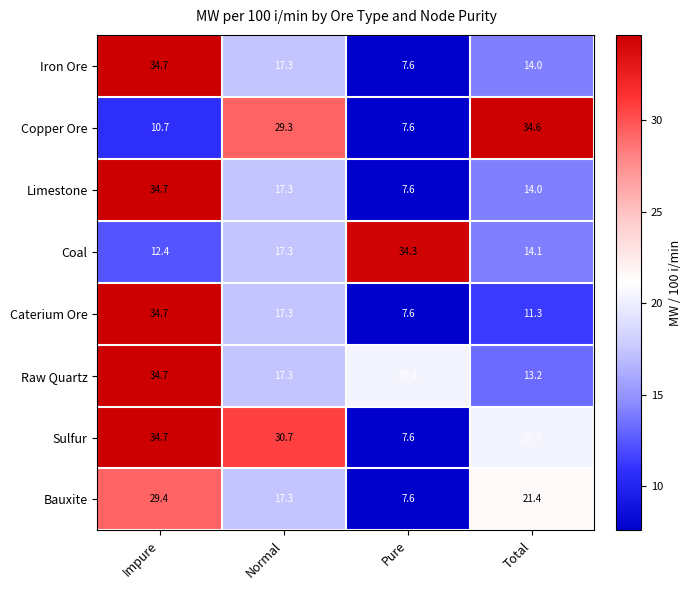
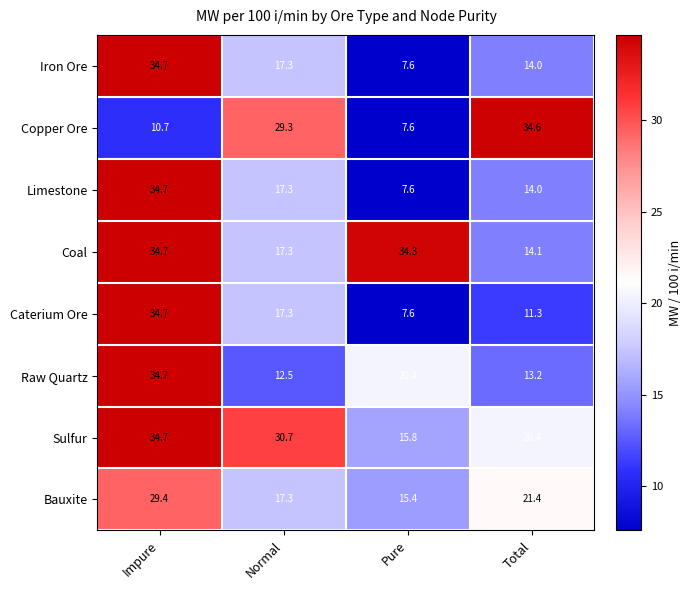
  {
    "Iron Ore": {
      "Impure": 34.7,
      "Normal": 17.3,
      "Pure": 7.6,
      "Total": 14.0
    },
    "Copper Ore": {
      "Impure": 10.7,
      "Normal": 29.3,
      "Pure": 7.6,
      "Total": 34.6
    },
    "Limestone": {
      "Impure": 34.7,
      "Normal": 17.3,
      "Pure": 7.6,
      "Total": 14.0
    },
    "Coal": {
-     "Impure": 12.4,
+     "Impure": 34.7,
      "Normal": 17.3,
      "Pure": 34.3,
      "Total": 14.1
    },
    "Caterium Ore": {
      "Impure": 34.7,
      "Normal": 17.3,
      "Pure": 7.6,
      "Total": 11.3
    },
    "Raw Quartz": {
      "Impure": 34.7,
-     "Normal": 17.3,
+     "Normal": 12.5,
      "Total": 13.2
    },
    "Sulfur": {
      "Impure": 34.7,
      "Normal": 30.7,
-     "Pure": 7.6
+     "Pure": 15.8
    },
    "Bauxite": {
      "Impure": 29.4,
      "Normal": 17.3,
-     "Pure": 7.6,
+     "Pure": 15.4,
      "Total": 21.4
    }
  }
